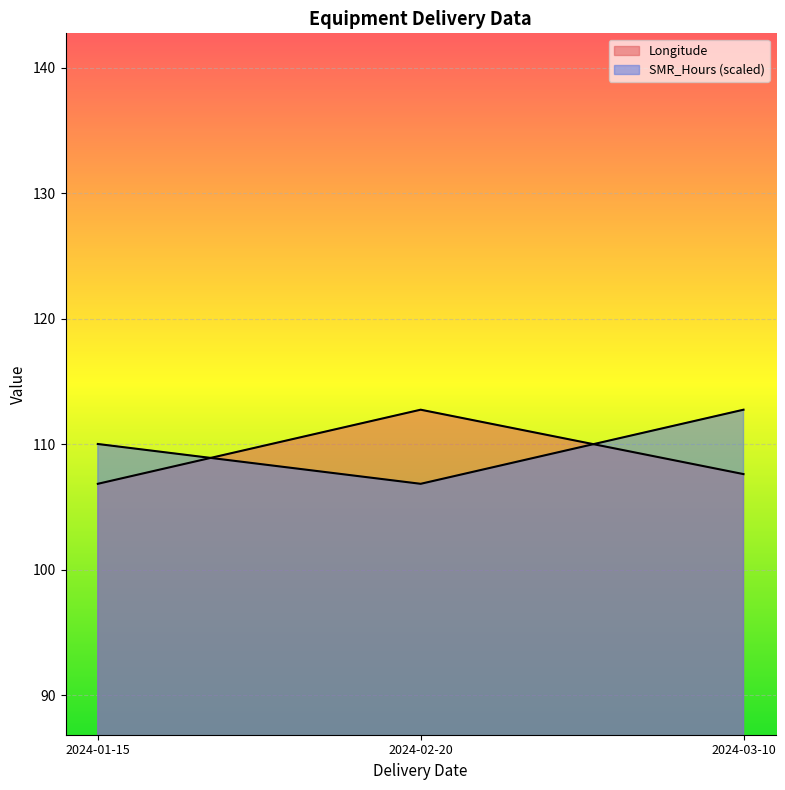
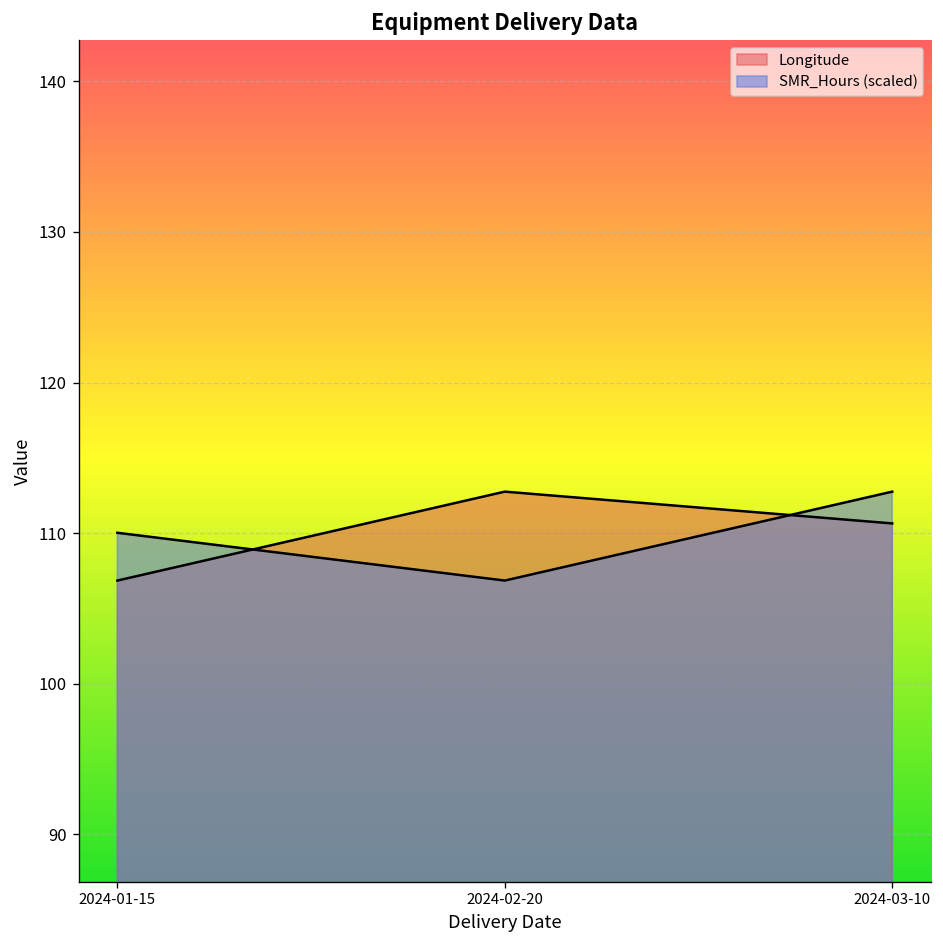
  {
    "Longitude": {
      "2024-01-15": 106.8,
      "2024-02-20": 112.8,
-     "2024-03-10": 107.6
+     "2024-03-10": 110.6
    },
    "SMR_Hours (scaled)": {
      "2024-01-15": 110.0,
      "2024-02-20": 106.8,
      "2024-03-10": 112.8
    }
  }
